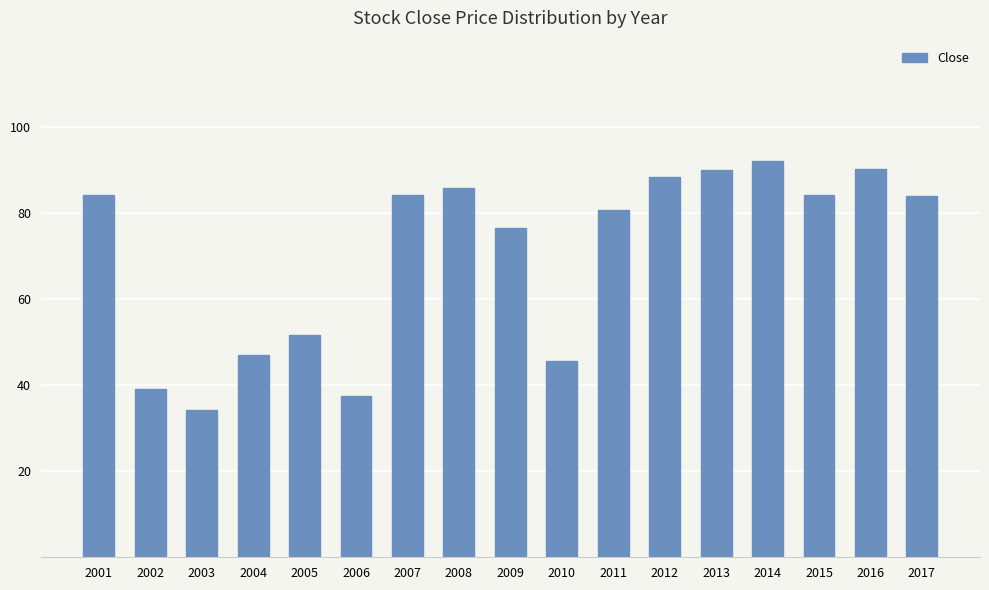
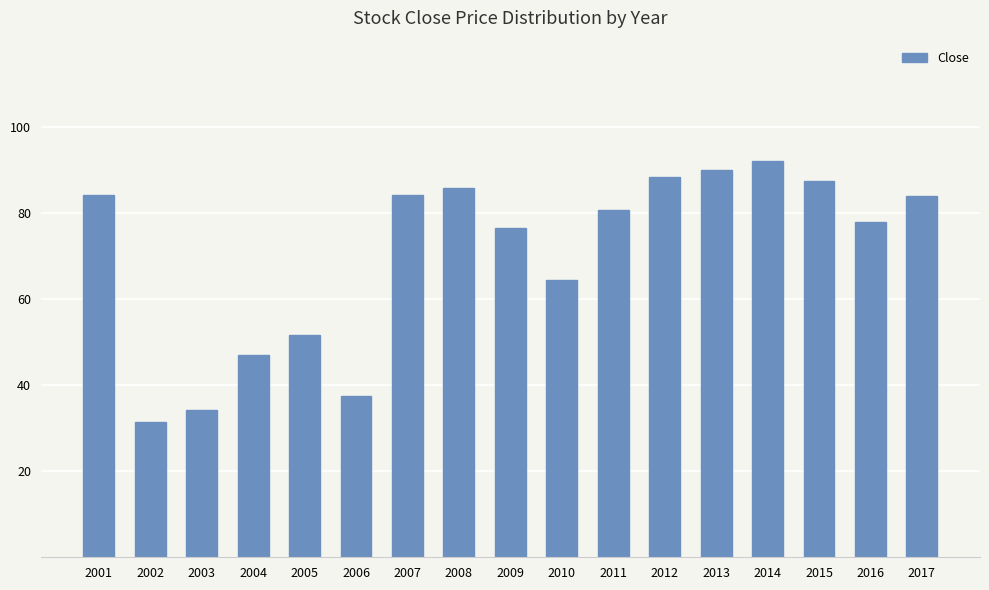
  {
    "2001": 84,
-   "2002": 39,
+   "2002": 31,
    "2003": 34,
    "2004": 47,
    "2005": 52,
    "2006": 37,
    "2007": 84,
    "2008": 86,
    "2009": 76,
-   "2010": 46,
+   "2010": 64,
    "2011": 81,
    "2012": 88,
    "2013": 90,
    "2014": 92,
-   "2015": 84,
-   "2016": 90,
+   "2015": 87,
+   "2016": 78,
    "2017": 84
  }
